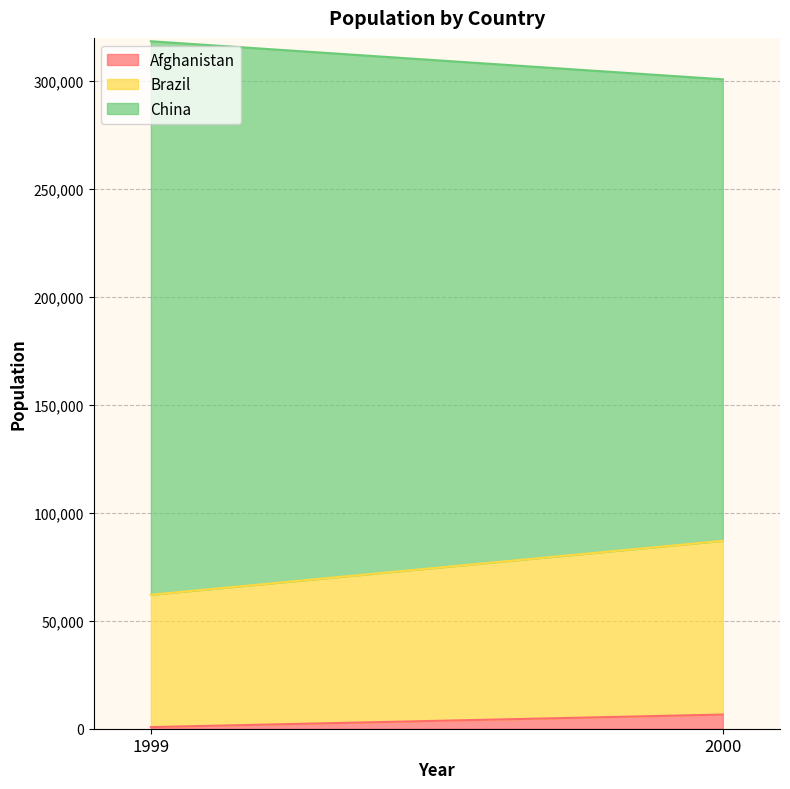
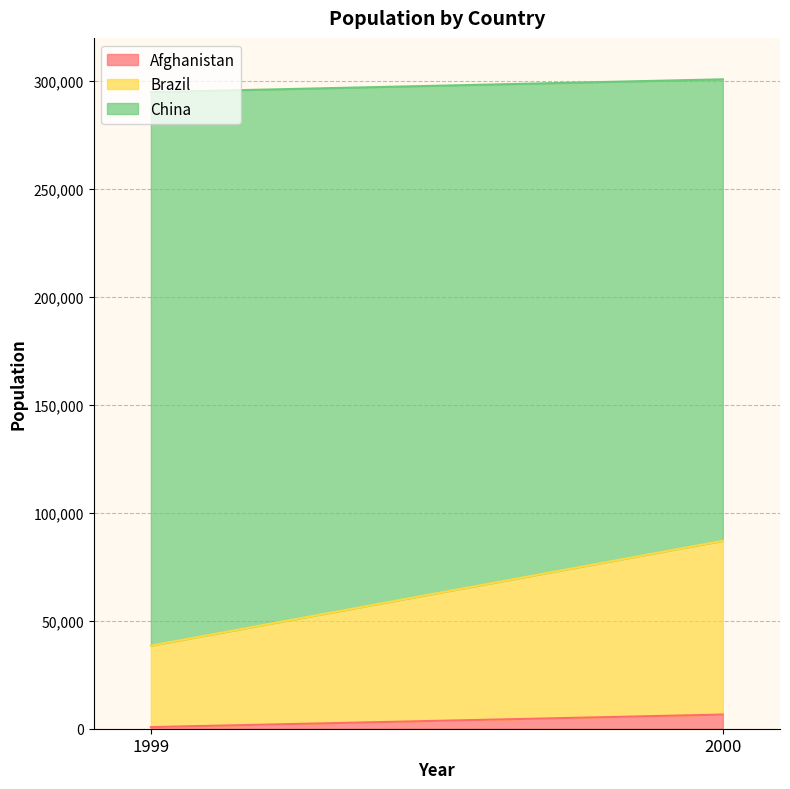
  {
    "Afghanistan": {
      "1999": "1,000",
      "2000": "7,000"
    },
    "Brazil": {
-     "1999": "61,000",
+     "1999": "38,000",
      "2000": "80,000"
    },
    "China": {
      "2000": "214,000"
    }
  }
